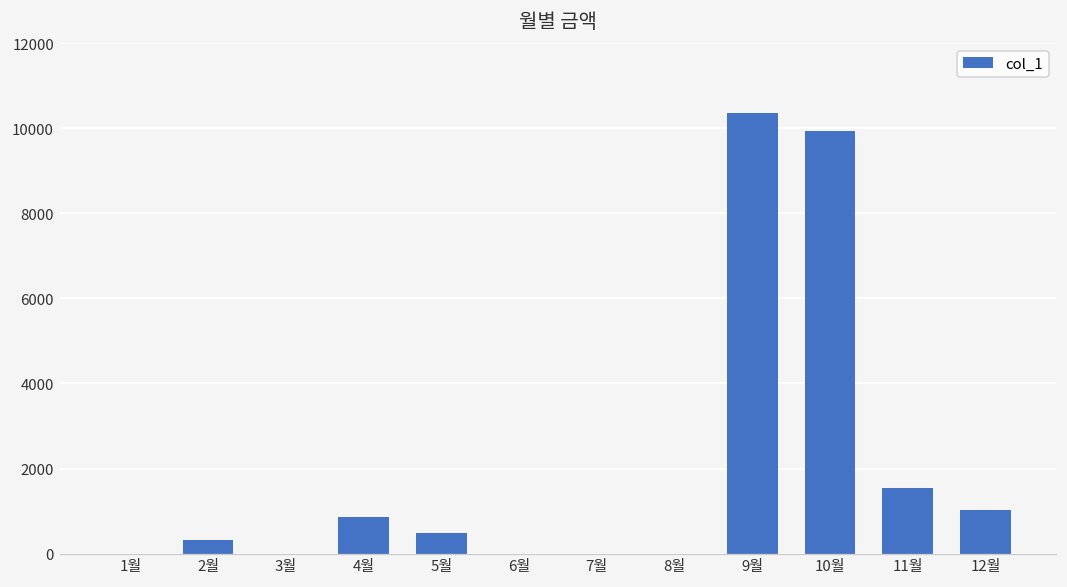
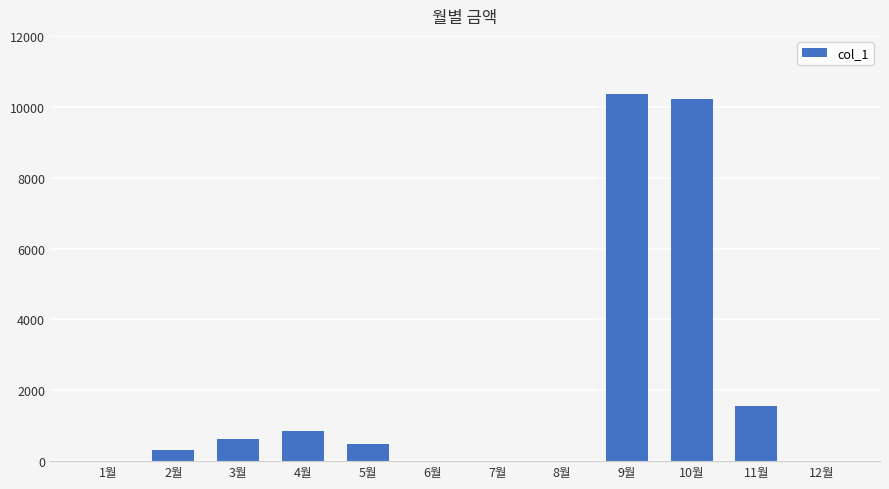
  {
    "1월": 0,
    "2월": 300,
-   "3월": 0,
+   "3월": 600,
    "4월": 900,
    "5월": 500,
    "6월": 0,
    "7월": 0,
    "8월": 0,
    "9월": 10400,
-   "10월": 9900,
+   "10월": 10200,
    "11월": 1600,
-   "12월": 1000
+   "12월": 0
  }
